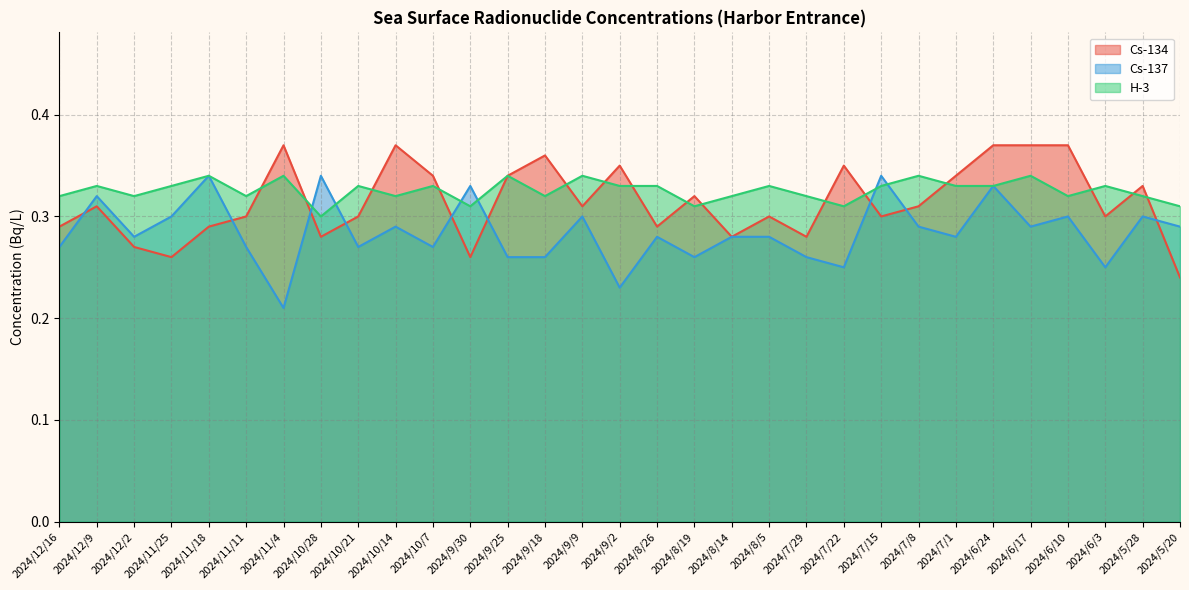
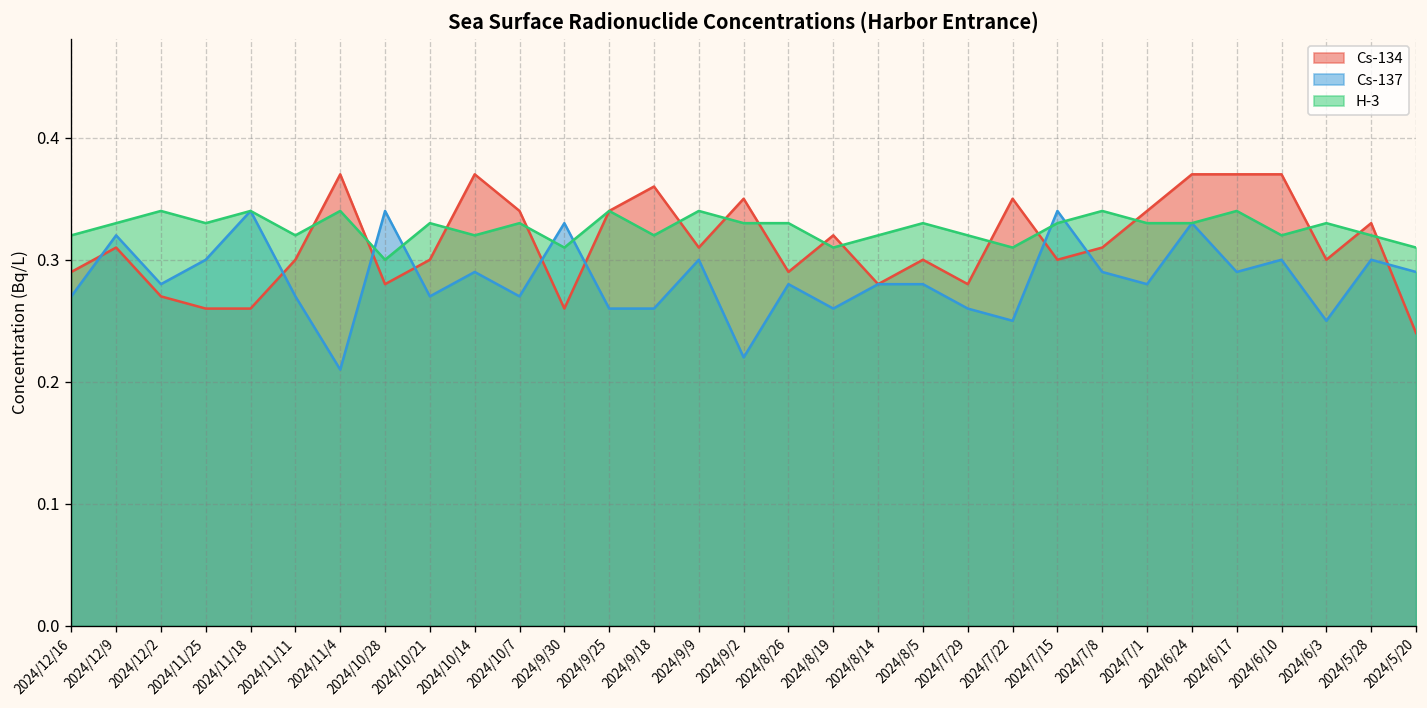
  {
    "Cs-134": {
      "2024/12/16": 0.29,
      "2024/12/9": 0.31,
      "2024/12/2": 0.27,
      "2024/11/25": 0.26,
-     "2024/11/18": 0.29,
+     "2024/11/18": 0.26,
      "2024/11/11": 0.30,
      "2024/11/4": 0.37,
      "2024/10/28": 0.28,
      "2024/10/21": 0.30,
      "2024/10/14": 0.37,
      "2024/10/7": 0.34,
      "2024/9/30": 0.26,
      "2024/9/18": 0.36,
      "2024/9/9": 0.31,
      "2024/9/2": 0.35,
      "2024/8/26": 0.29,
      "2024/8/19": 0.32,
      "2024/8/5": 0.30,
      "2024/7/29": 0.28,
      "2024/7/22": 0.35,
      "2024/7/15": 0.30,
      "2024/7/8": 0.31,
      "2024/7/1": 0.34,
      "2024/6/24": 0.37,
      "2024/6/17": 0.37,
      "2024/6/10": 0.37,
      "2024/6/3": 0.30,
      "2024/5/28": 0.33,
      "2024/5/20": 0.24
    },
    "Cs-137": {
      "2024/12/16": 0.27,
      "2024/12/9": 0.32,
      "2024/12/2": 0.28,
      "2024/11/25": 0.30,
      "2024/11/11": 0.27,
      "2024/11/4": 0.21,
      "2024/10/28": 0.34,
      "2024/10/21": 0.27,
      "2024/10/14": 0.29,
      "2024/10/7": 0.27,
      "2024/9/30": 0.33,
      "2024/9/25": 0.26,
      "2024/9/18": 0.26,
      "2024/9/9": 0.30,
-     "2024/9/2": 0.23,
+     "2024/9/2": 0.22,
      "2024/8/26": 0.28,
      "2024/8/19": 0.26,
      "2024/8/5": 0.28,
      "2024/7/29": 0.26,
      "2024/7/22": 0.25,
      "2024/7/15": 0.34,
      "2024/7/8": 0.29,
      "2024/7/1": 0.28,
      "2024/6/17": 0.29,
      "2024/6/10": 0.30,
      "2024/6/3": 0.25,
      "2024/5/28": 0.30,
      "2024/5/20": 0.29
    },
    "H-3": {
      "2024/12/16": 0.32,
      "2024/12/9": 0.33,
-     "2024/12/2": 0.32,
+     "2024/12/2": 0.34,
      "2024/11/25": 0.33,
      "2024/11/11": 0.32,
      "2024/11/4": 0.34,
      "2024/10/28": 0.30,
      "2024/10/21": 0.33,
      "2024/10/14": 0.32,
      "2024/10/7": 0.33,
      "2024/9/30": 0.31,
      "2024/9/18": 0.32,
      "2024/9/9": 0.34,
      "2024/9/2": 0.33,
      "2024/8/26": 0.33,
      "2024/8/19": 0.31,
      "2024/8/14": 0.32,
      "2024/8/5": 0.33,
      "2024/7/29": 0.32,
      "2024/7/22": 0.31,
      "2024/7/15": 0.33,
      "2024/7/8": 0.34,
      "2024/7/1": 0.33,
      "2024/6/17": 0.34,
      "2024/6/10": 0.32,
      "2024/6/3": 0.33,
      "2024/5/28": 0.32,
      "2024/5/20": 0.31
    }
  }
